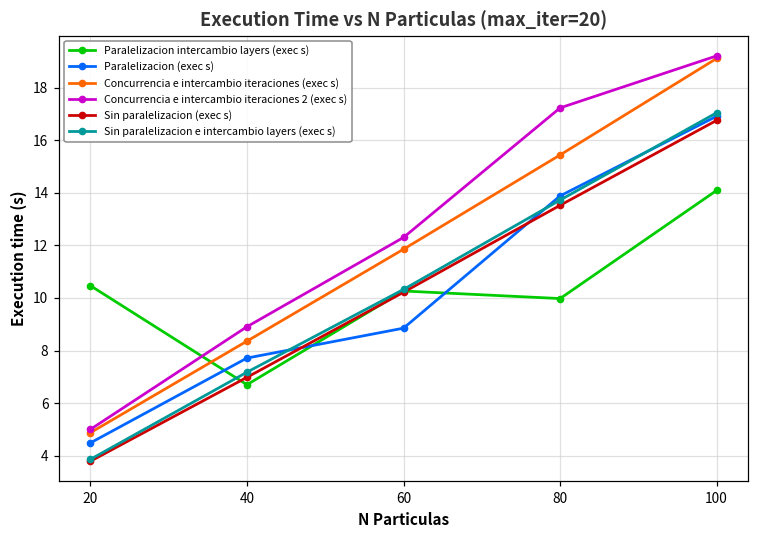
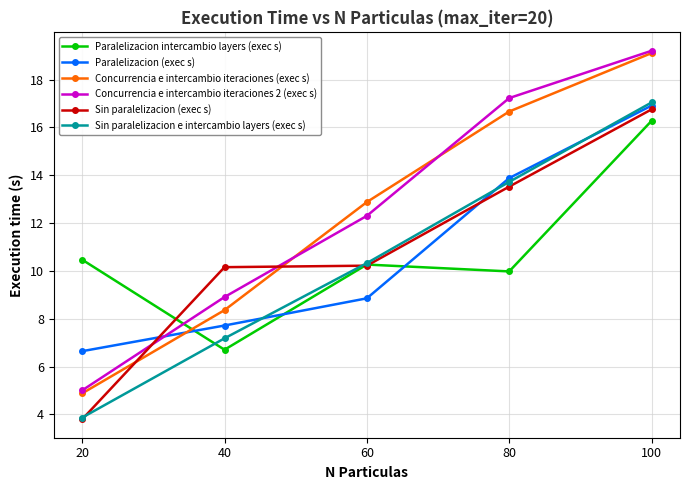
  {
    "Paralelizacion intercambio layers (exec s)": {
      "20": 10.5,
      "40": 6.7,
      "80": 10.0,
-     "100": 14.1
+     "100": 16.3
    },
    "Paralelizacion (exec s)": {
-     "20": 4.5,
+     "20": 6.6,
      "40": 7.7,
      "60": 8.9,
      "80": 13.9,
      "100": 16.9
    },
    "Concurrencia e intercambio iteraciones (exec s)": {
      "20": 4.9,
      "40": 8.4,
-     "60": 11.9,
-     "80": 15.4
+     "60": 12.9,
+     "80": 16.7
    },
    "Concurrencia e intercambio iteraciones 2 (exec s)": {
      "20": 5.0,
      "40": 8.9,
      "60": 12.3,
      "80": 17.2
    },
    "Sin paralelizacion (exec s)": {
-     "40": 7.0,
+     "40": 10.2,
      "80": 13.5,
      "100": 16.8
    },
    "Sin paralelizacion e intercambio layers (exec s)": {
      "40": 7.2,
      "80": 13.7,
      "100": 17.0
    }
  }
